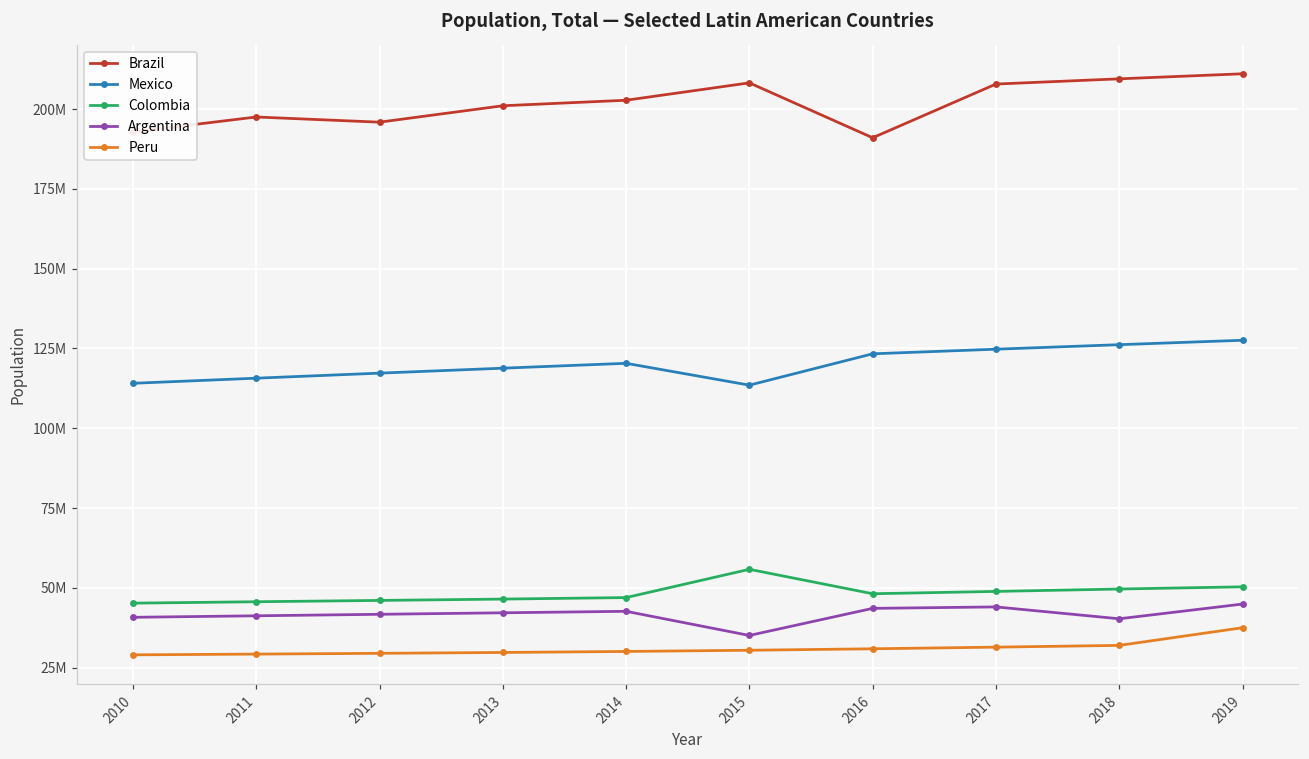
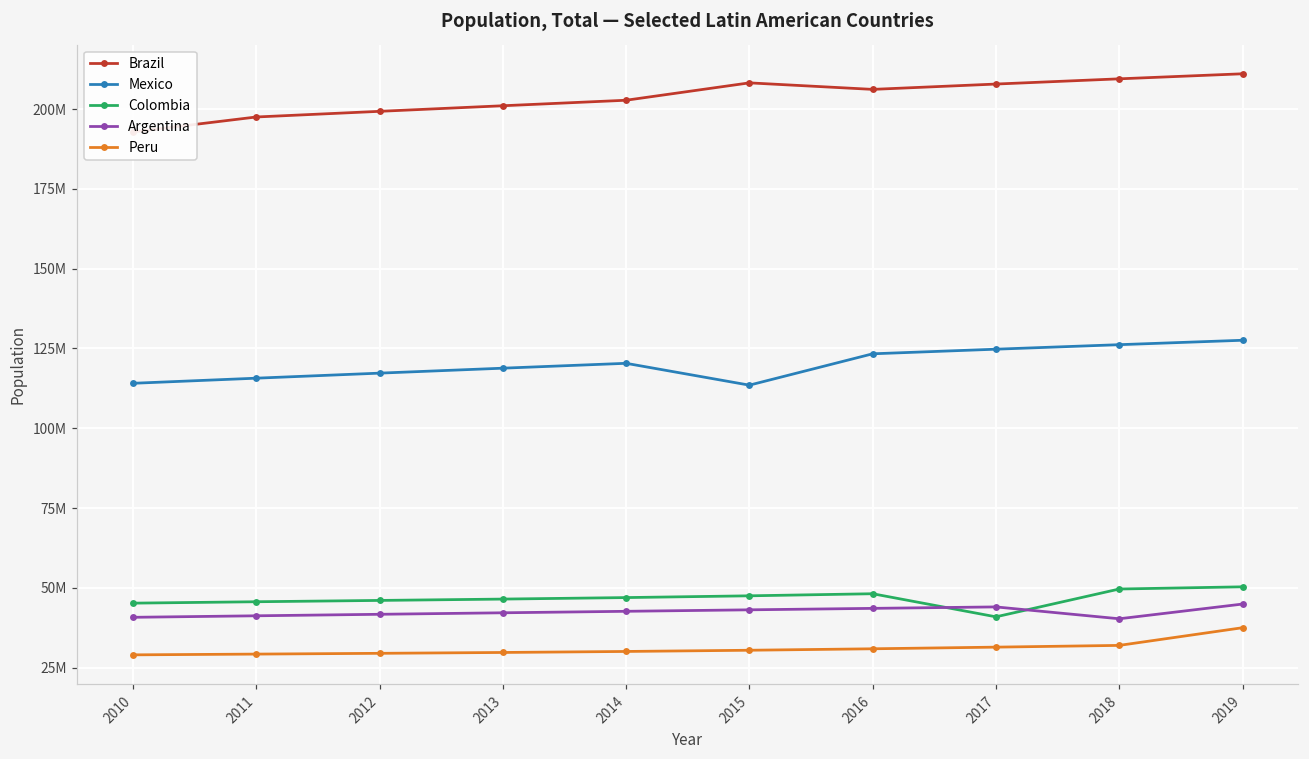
  {
    "Brazil": {
      "2011": 198000000,
-     "2012": 196000000,
+     "2012": 199000000,
      "2013": 201000000,
      "2014": 203000000,
      "2015": 208000000,
-     "2016": 191000000,
+     "2016": 206000000,
      "2017": 208000000,
      "2018": 209000000,
      "2019": 211000000
    },
    "Mexico": {
      "2010": 114000000,
      "2011": 116000000,
      "2012": 117000000,
      "2013": 119000000,
      "2014": 120000000,
      "2015": 114000000,
      "2016": 123000000,
      "2017": 125000000,
      "2018": 126000000,
      "2019": 128000000
    },
    "Colombia": {
      "2010": 45000000,
      "2011": 46000000,
      "2012": 46000000,
      "2013": 46000000,
      "2014": 47000000,
-     "2015": 56000000,
+     "2015": 48000000,
      "2016": 48000000,
-     "2017": 49000000,
+     "2017": 41000000,
      "2018": 50000000,
      "2019": 50000000
    },
    "Argentina": {
      "2010": 41000000,
      "2011": 41000000,
      "2012": 42000000,
      "2013": 42000000,
      "2014": 43000000,
-     "2015": 35000000,
+     "2015": 43000000,
      "2016": 44000000,
      "2017": 44000000,
      "2018": 40000000,
      "2019": 45000000
    },
    "Peru": {
      "2010": 29000000,
      "2011": 29000000,
      "2012": 30000000,
      "2013": 30000000,
      "2014": 30000000,
      "2015": 30000000,
      "2016": 31000000,
      "2017": 31000000,
      "2018": 32000000,
      "2019": 38000000
    }
  }
